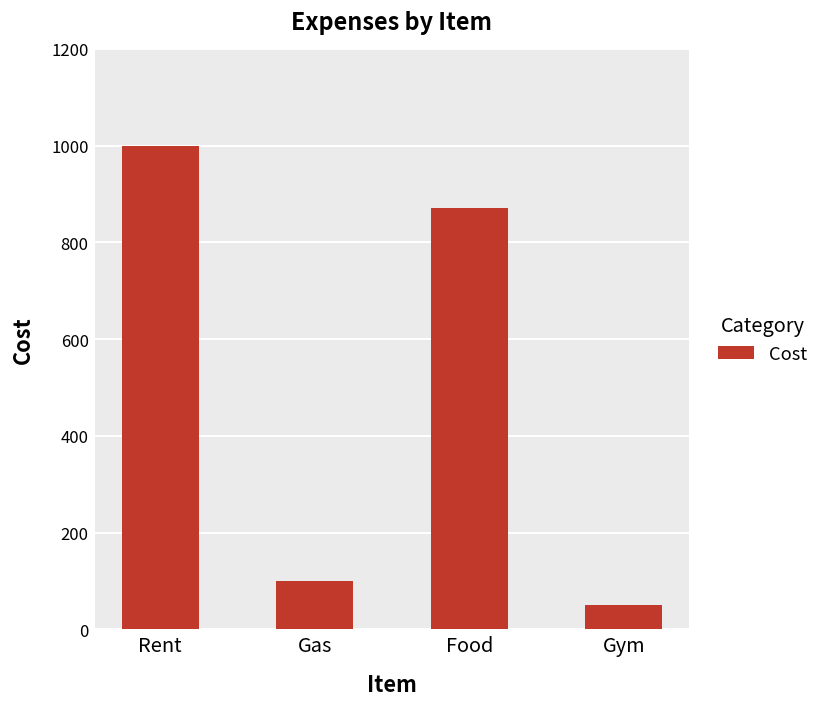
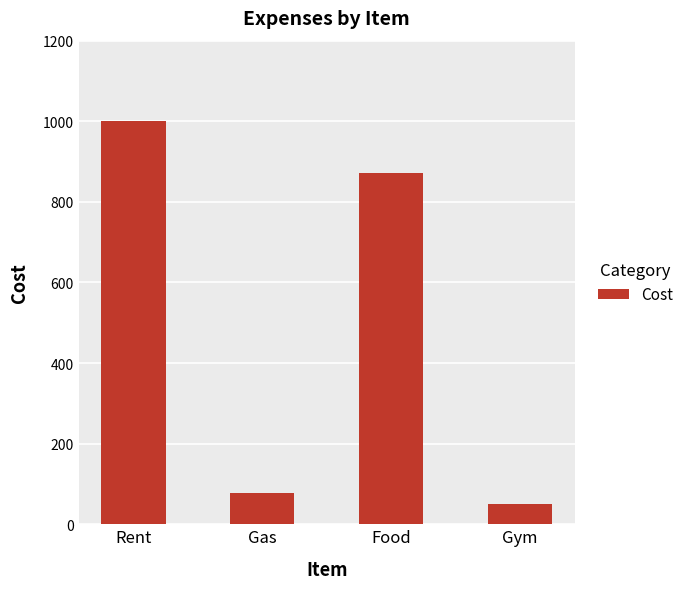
  {
    "Rent": 1000,
-   "Gas": 100,
+   "Gas": 80,
    "Food": 870,
    "Gym": 50
  }
